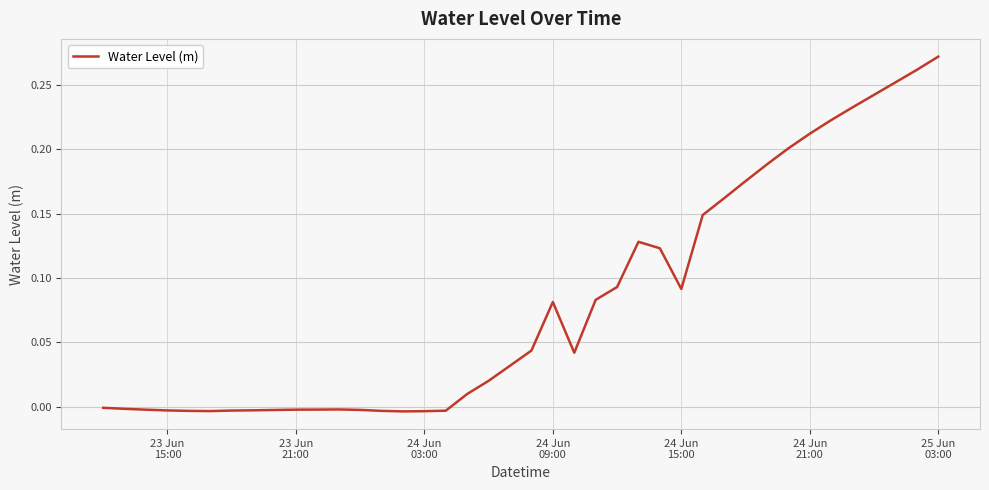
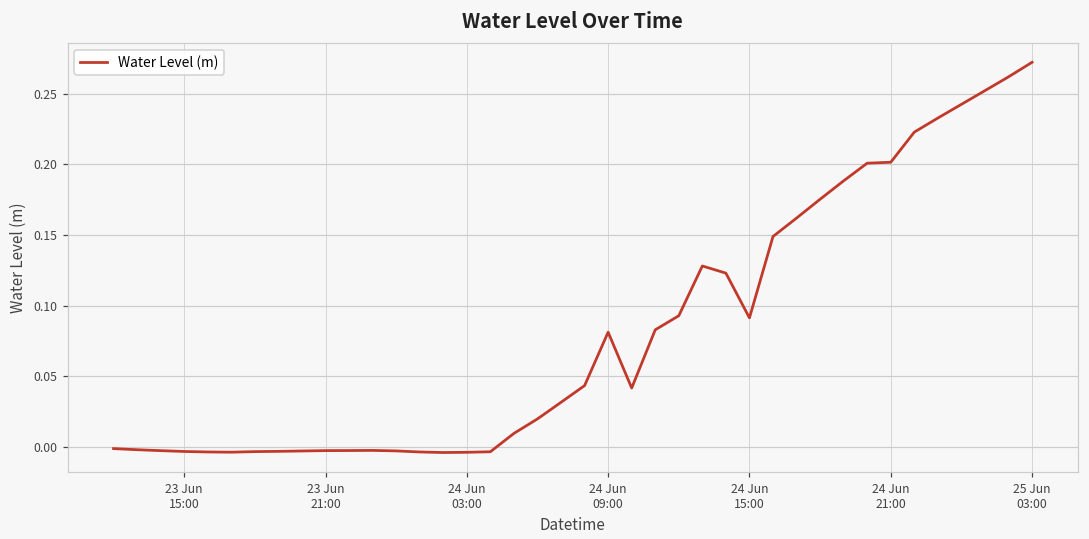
  {
    "23 Jun 15:00": -0.003,
    "23 Jun 21:00": -0.002,
    "24 Jun 03:00": -0.004,
    "24 Jun 09:00": 0.081,
    "24 Jun 15:00": 0.091,
-   "24 Jun 21:00": 0.212,
+   "24 Jun 21:00": 0.202,
    "25 Jun 03:00": 0.272
  }
